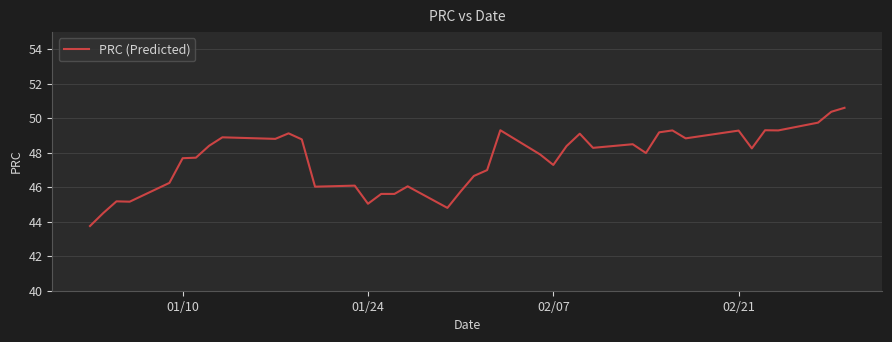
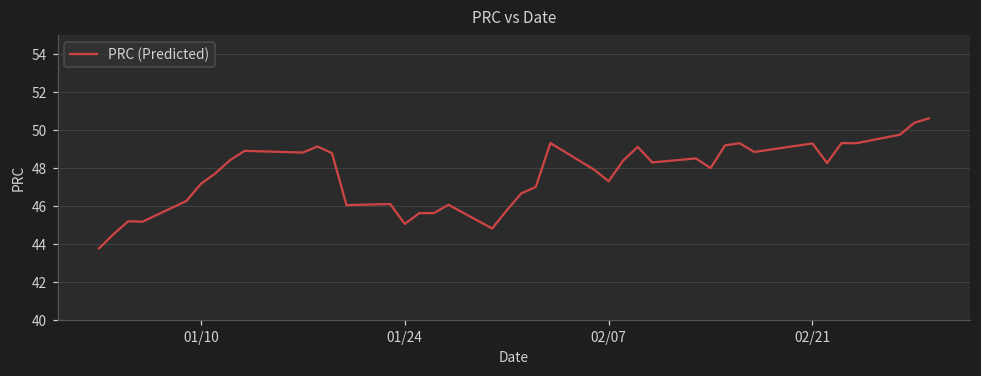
  {
-   "01/10": 47.7,
+   "01/10": 47.2,
    "01/24": 45.0,
    "02/07": 47.3,
    "02/21": 49.3
  }
